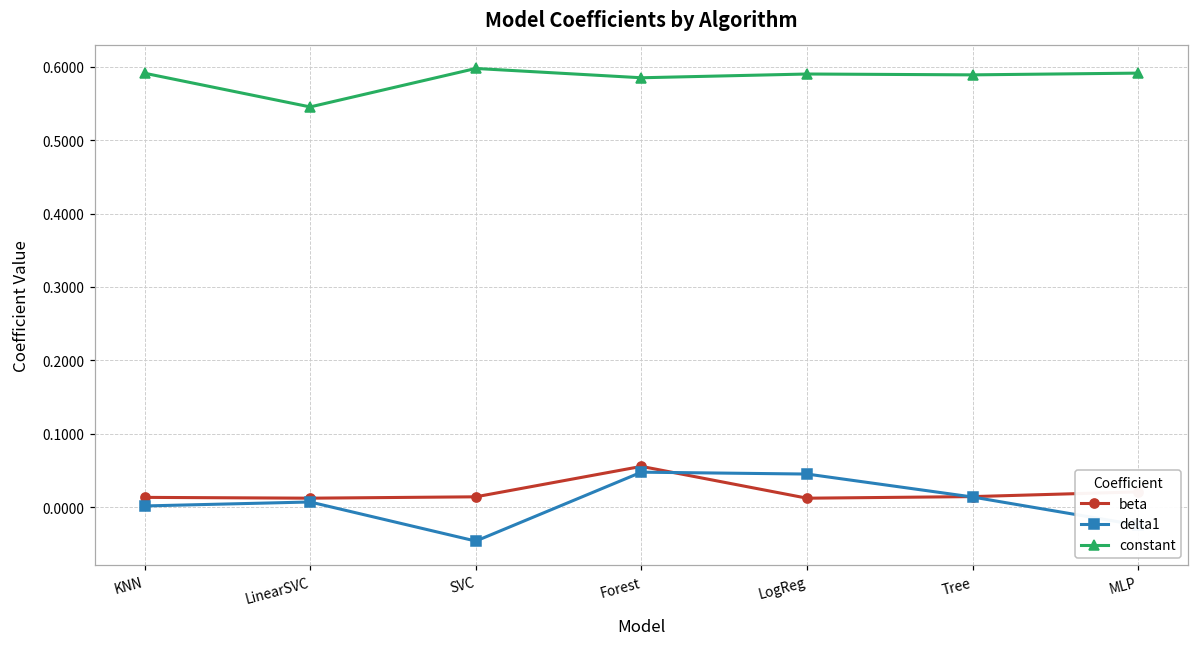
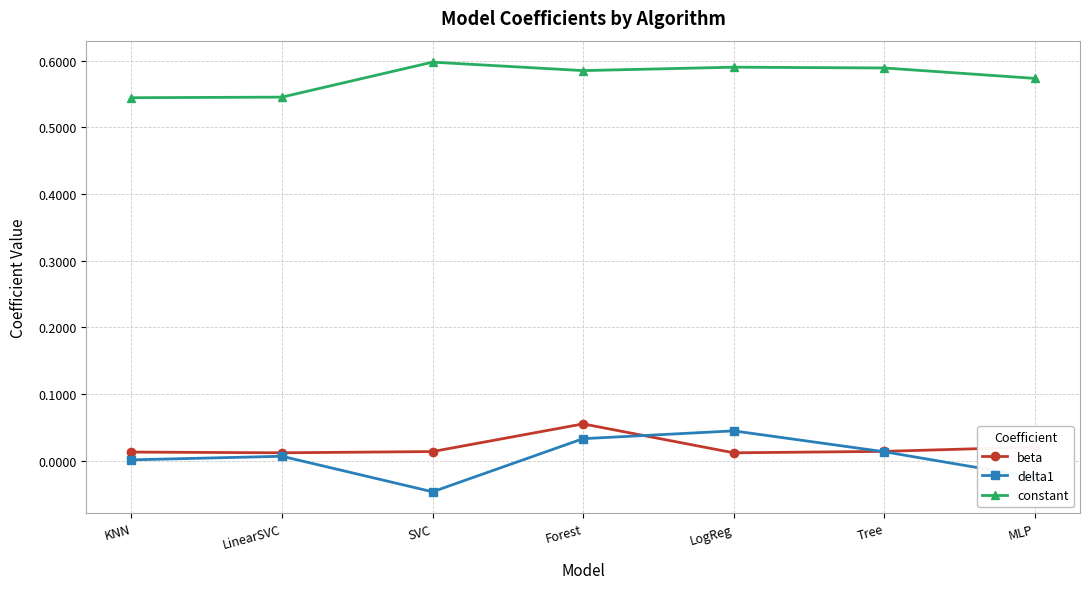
  {
    "beta": {
      "KNN": 0.01,
      "LinearSVC": 0.01,
      "SVC": 0.01,
      "Forest": 0.06,
      "LogReg": 0.01
    },
    "delta1": {
      "KNN": 0.00,
      "LinearSVC": 0.01,
      "SVC": -0.05,
-     "Forest": 0.05,
+     "Forest": 0.03,
      "LogReg": 0.04
    },
    "constant": {
-     "KNN": 0.59,
+     "KNN": 0.54,
      "LinearSVC": 0.55,
      "SVC": 0.60,
      "Forest": 0.59,
      "LogReg": 0.59,
      "Tree": 0.59,
-     "MLP": 0.59
+     "MLP": 0.57
    }
  }
